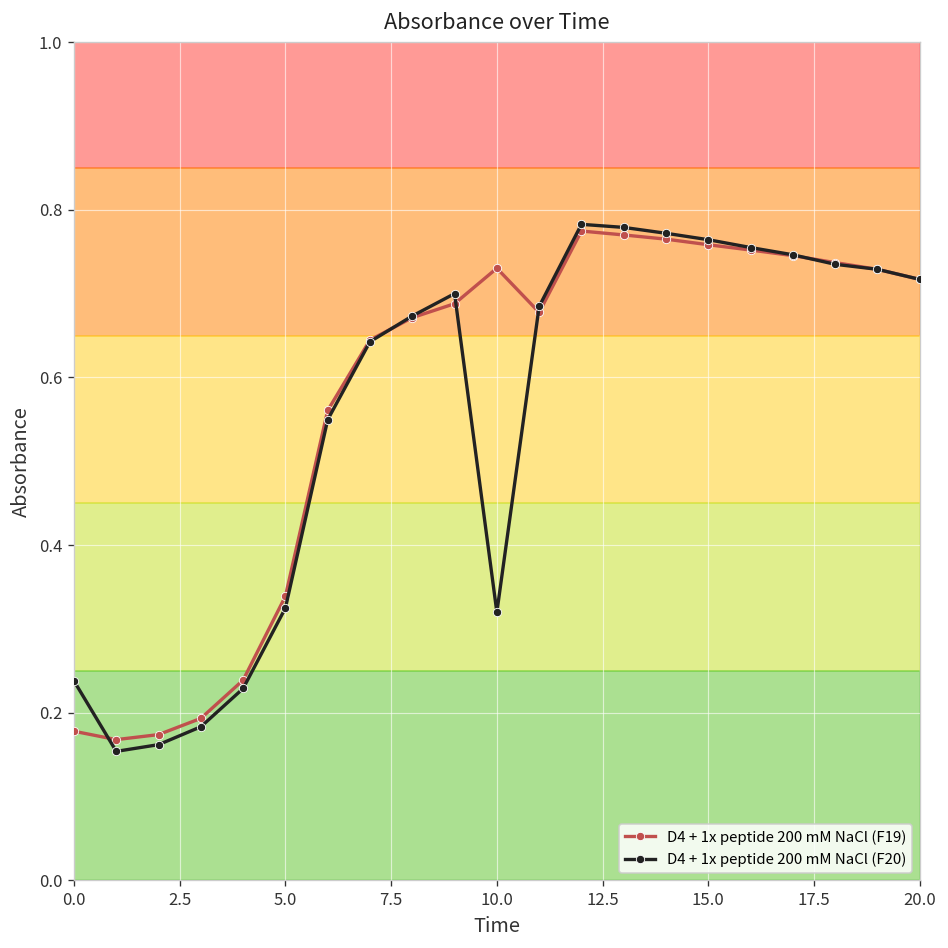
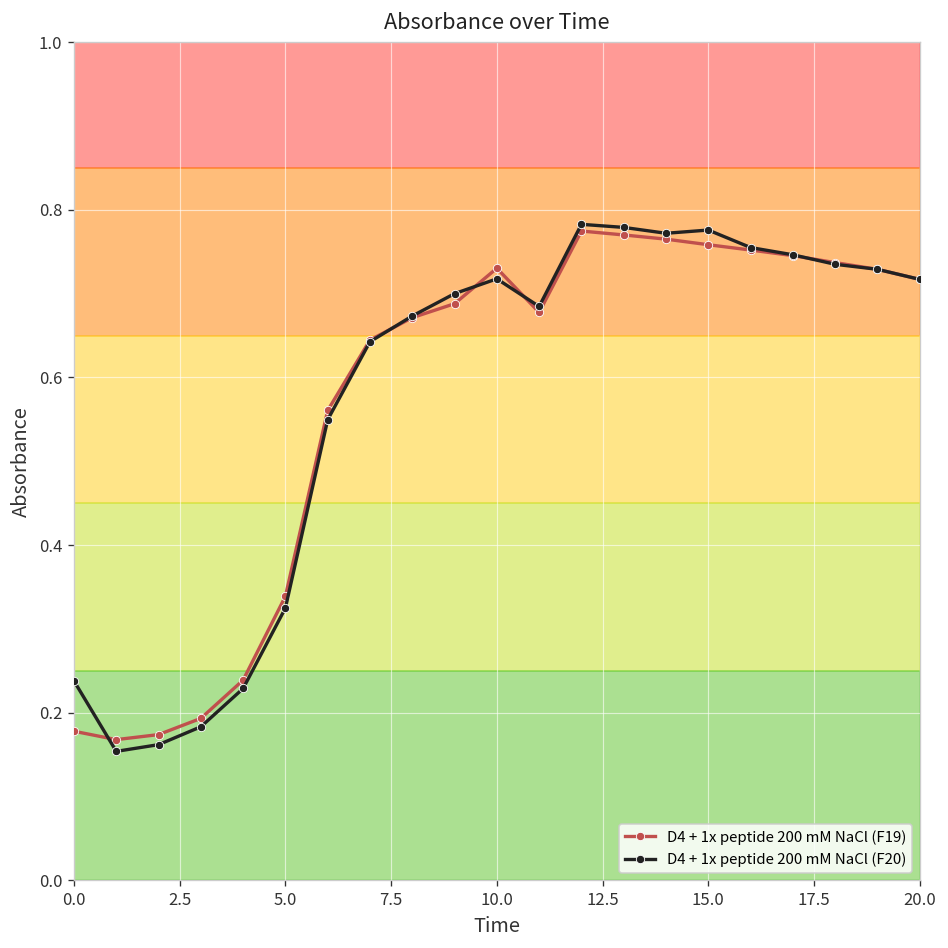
  {
    "D4 + 1x peptide 200 mM NaCl (F19)": {
      "0.0": 0.18,
      "5.0": 0.34,
      "10.0": 0.73,
      "15.0": 0.76
    },
    "D4 + 1x peptide 200 mM NaCl (F20)": {
      "0.0": 0.24,
      "5.0": 0.33,
-     "10.0": 0.32,
-     "15.0": 0.76
+     "10.0": 0.72,
+     "15.0": 0.78
    }
  }
